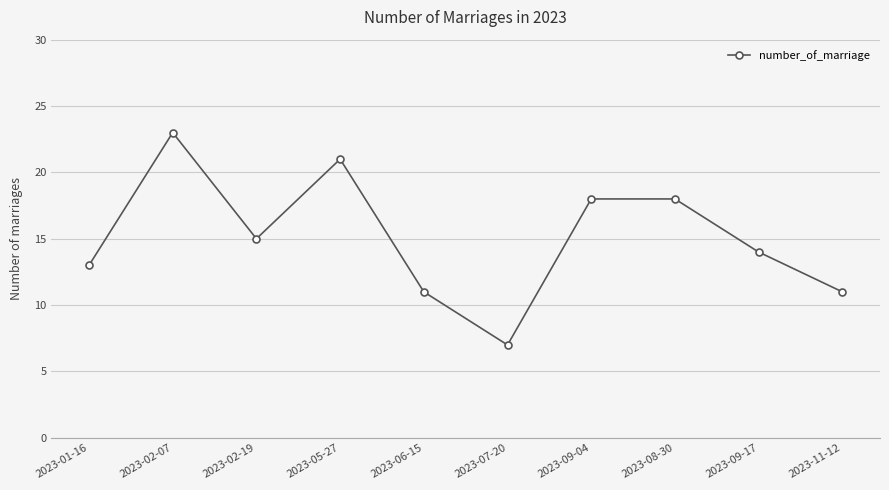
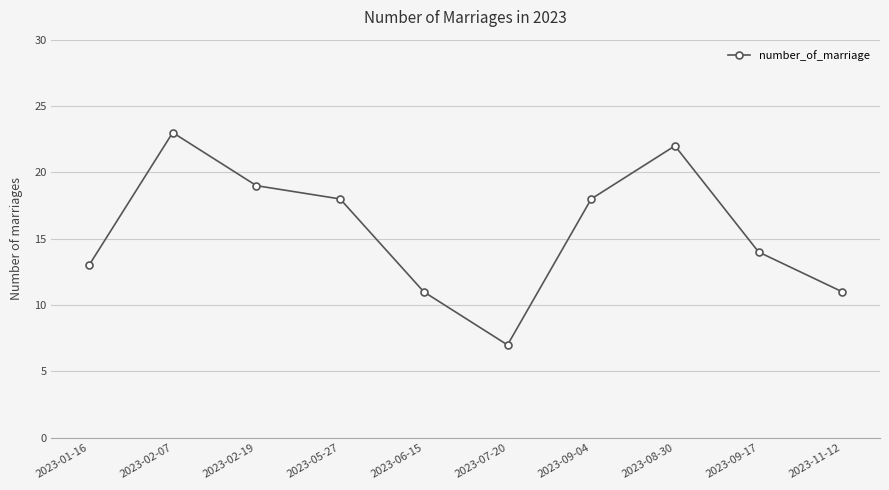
  {
    "2023-01-16": 13,
    "2023-02-07": 23,
-   "2023-02-19": 15,
-   "2023-05-27": 21,
+   "2023-02-19": 19,
+   "2023-05-27": 18,
    "2023-06-15": 11,
    "2023-07-20": 7,
    "2023-09-04": 18,
-   "2023-08-30": 18,
+   "2023-08-30": 22,
    "2023-09-17": 14,
    "2023-11-12": 11
  }
